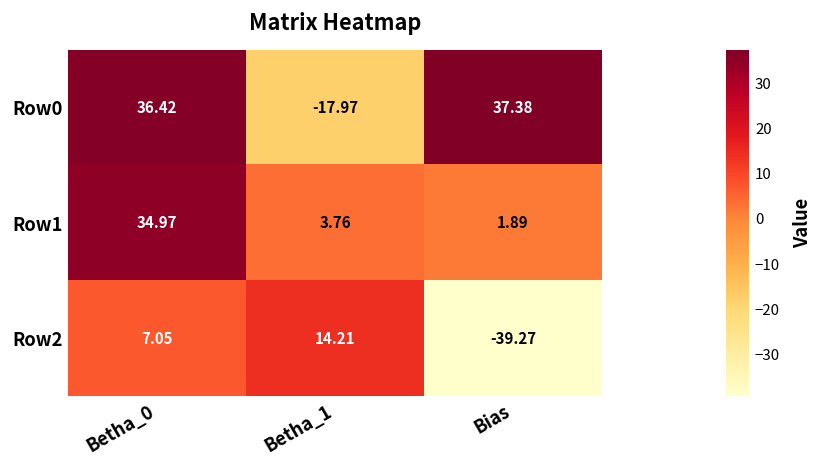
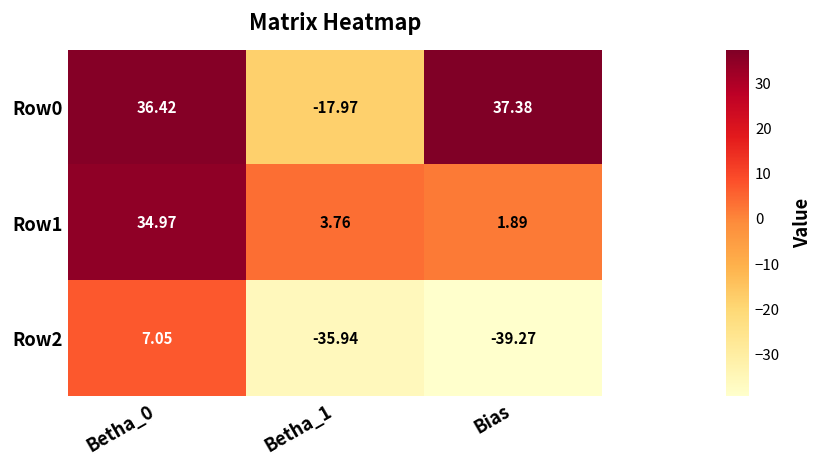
  {
    "Row0": {
      "Betha_0": 36.42,
      "Betha_1": -17.97,
      "Bias": 37.38
    },
    "Row1": {
      "Betha_0": 34.97,
      "Betha_1": 3.76,
      "Bias": 1.89
    },
    "Row2": {
      "Betha_0": 7.05,
-     "Betha_1": 14.21,
+     "Betha_1": -35.94,
      "Bias": -39.27
    }
  }
